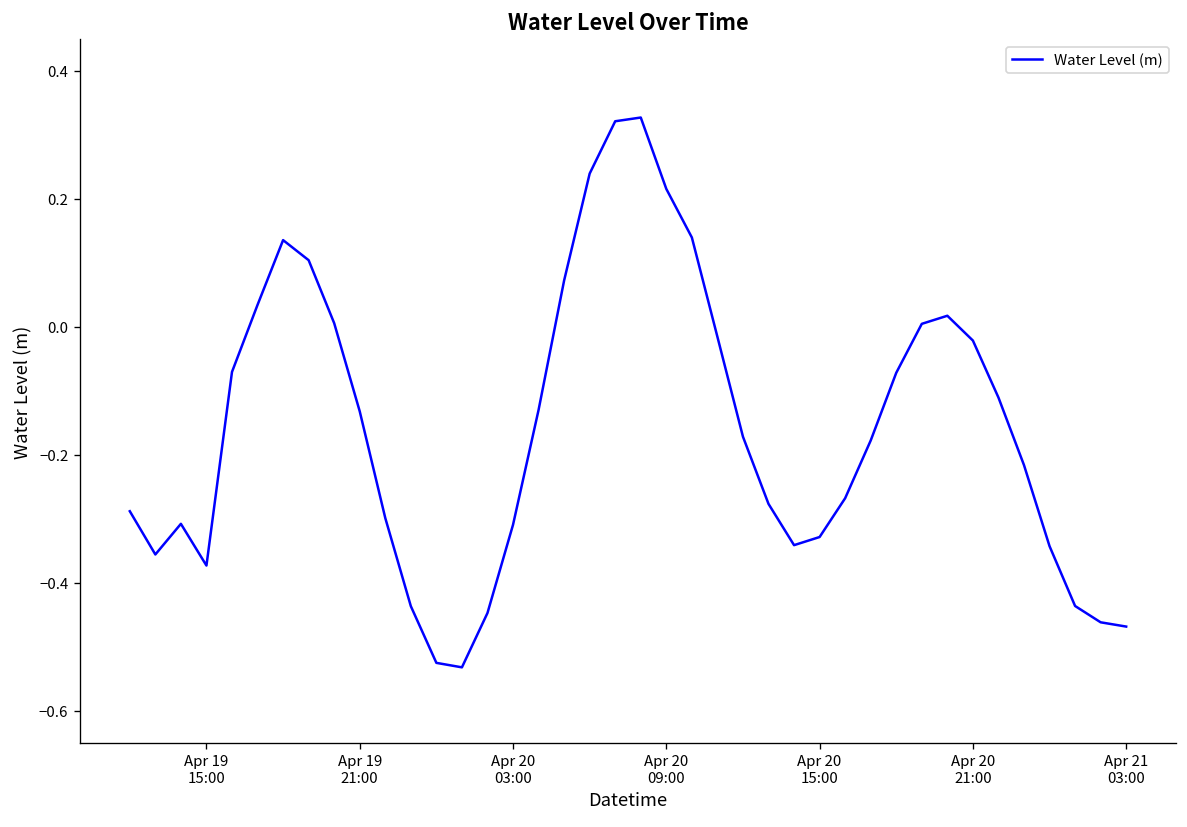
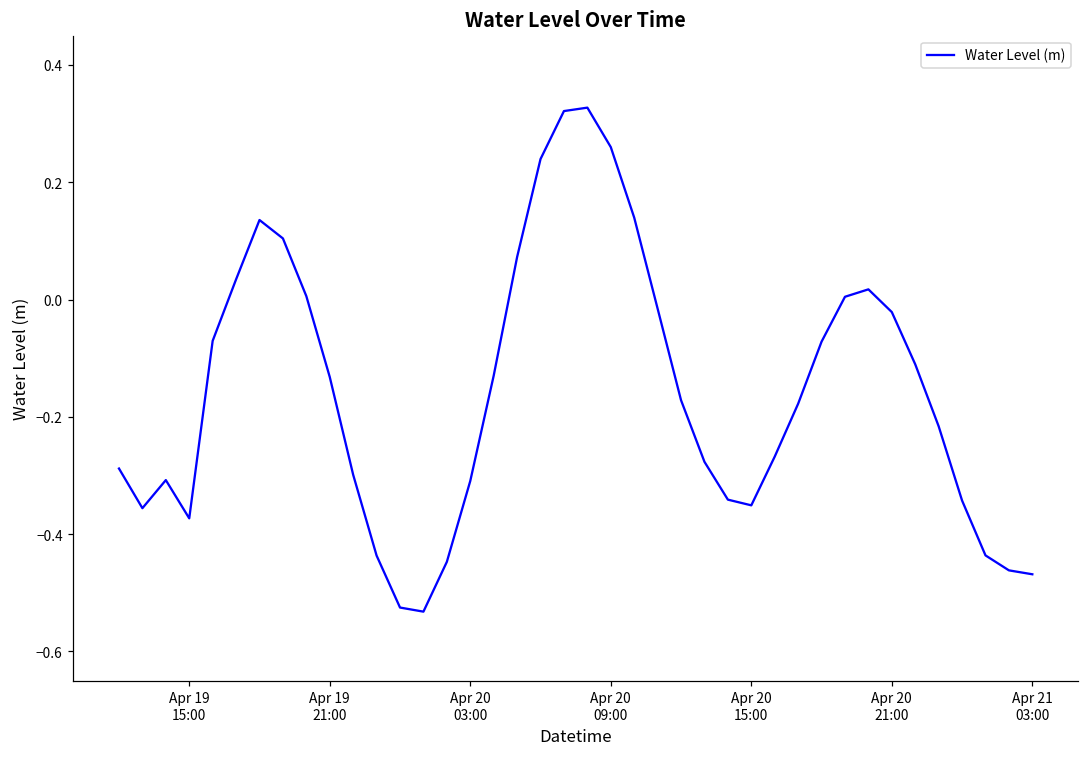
  {
    "Apr 19 15:00": -0.37,
    "Apr 19 21:00": -0.13,
    "Apr 20 03:00": -0.31,
-   "Apr 20 09:00": 0.22,
-   "Apr 20 15:00": -0.33,
+   "Apr 20 09:00": 0.26,
+   "Apr 20 15:00": -0.35,
    "Apr 20 21:00": -0.02,
    "Apr 21 03:00": -0.47
  }
